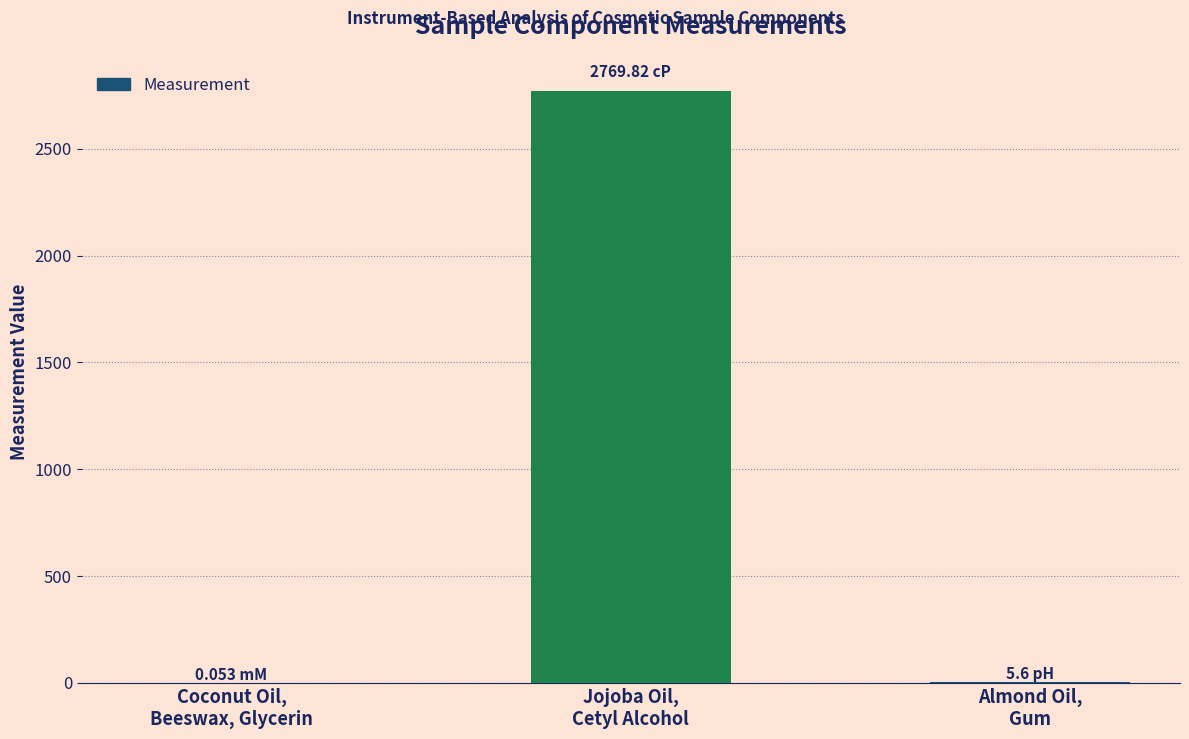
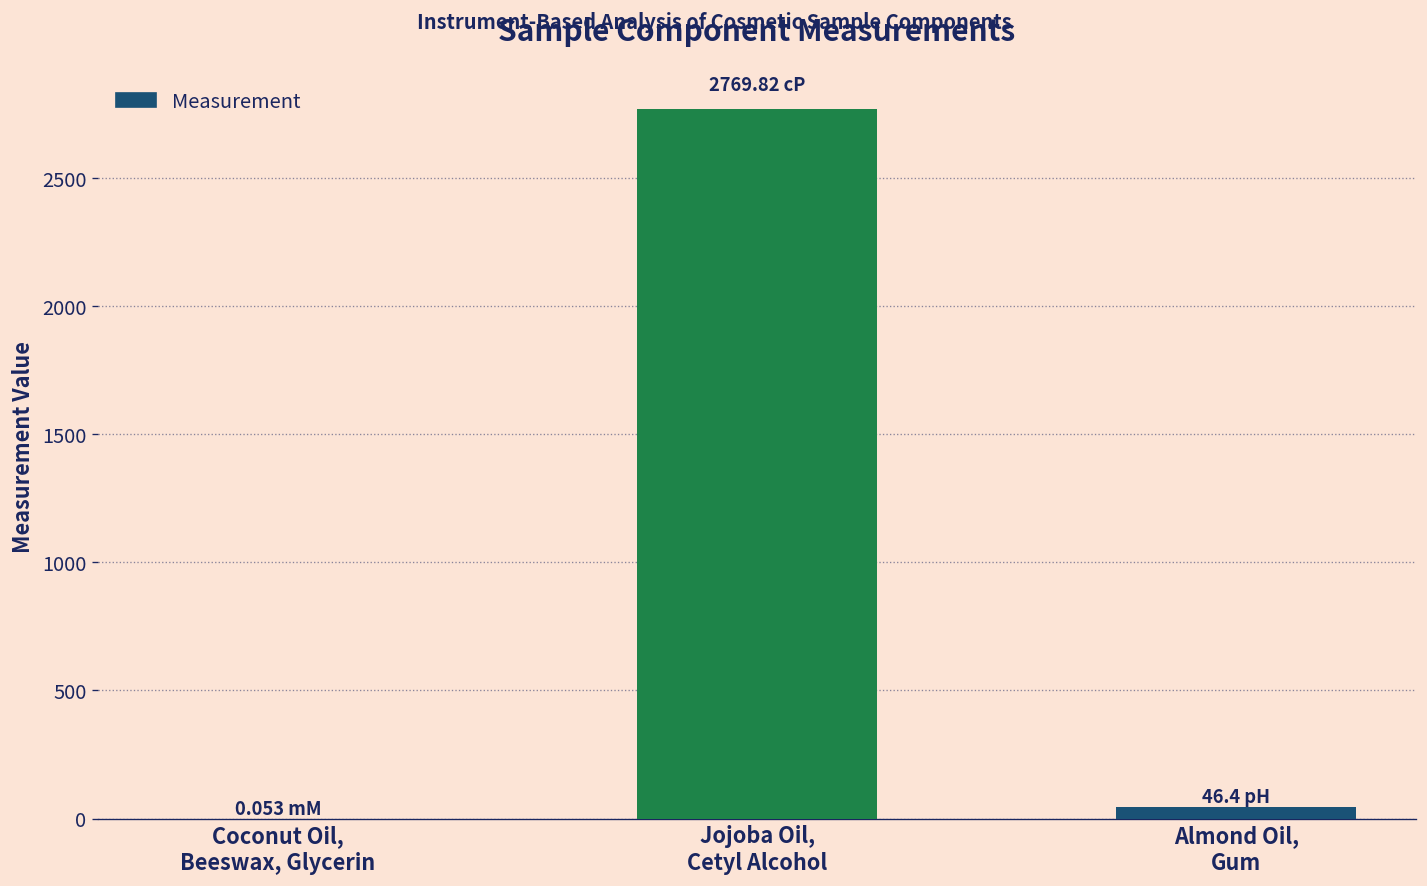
  {
    "Coconut Oil, Beeswax, Glycerin": 0.053,
    "Jojoba Oil, Cetyl Alcohol": 2769.82,
-   "Almond Oil, Gum": 5.6
+   "Almond Oil, Gum": 46.4
  }
